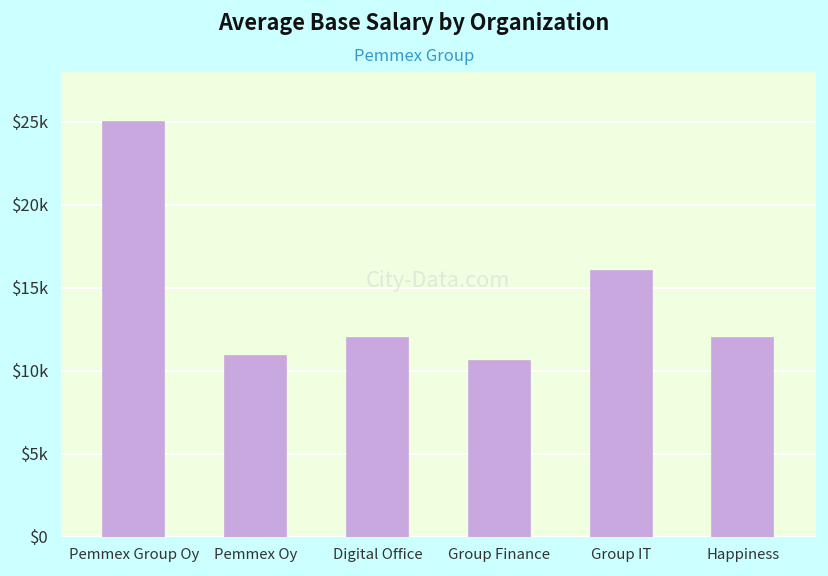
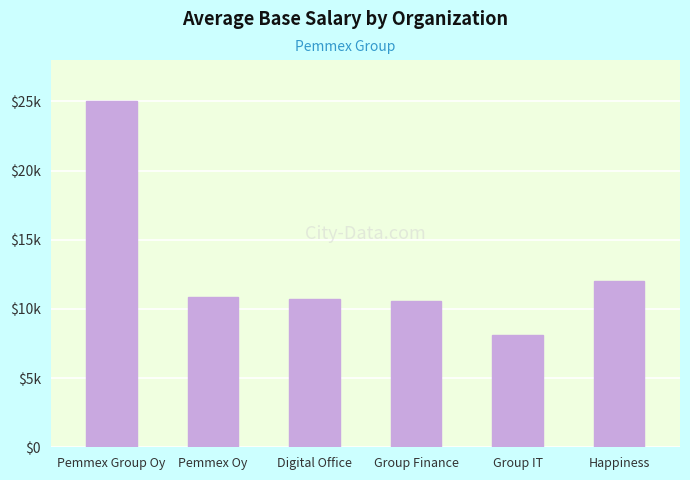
  {
    "Pemmex Group Oy": "$25000",
    "Pemmex Oy": "$10900",
-   "Digital Office": "$12000",
+   "Digital Office": "$10700",
    "Group Finance": "$10600",
-   "Group IT": "$16000",
+   "Group IT": "$8100",
    "Happiness": "$12000"
  }
